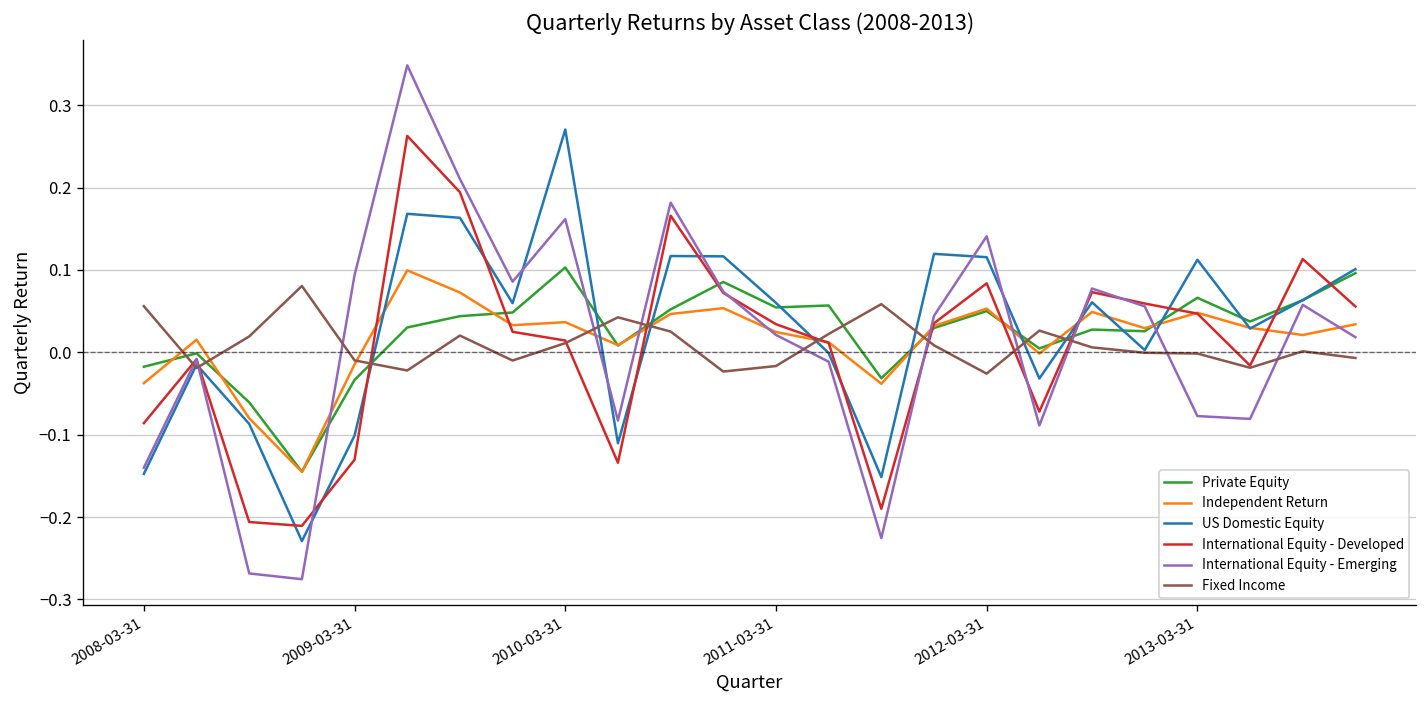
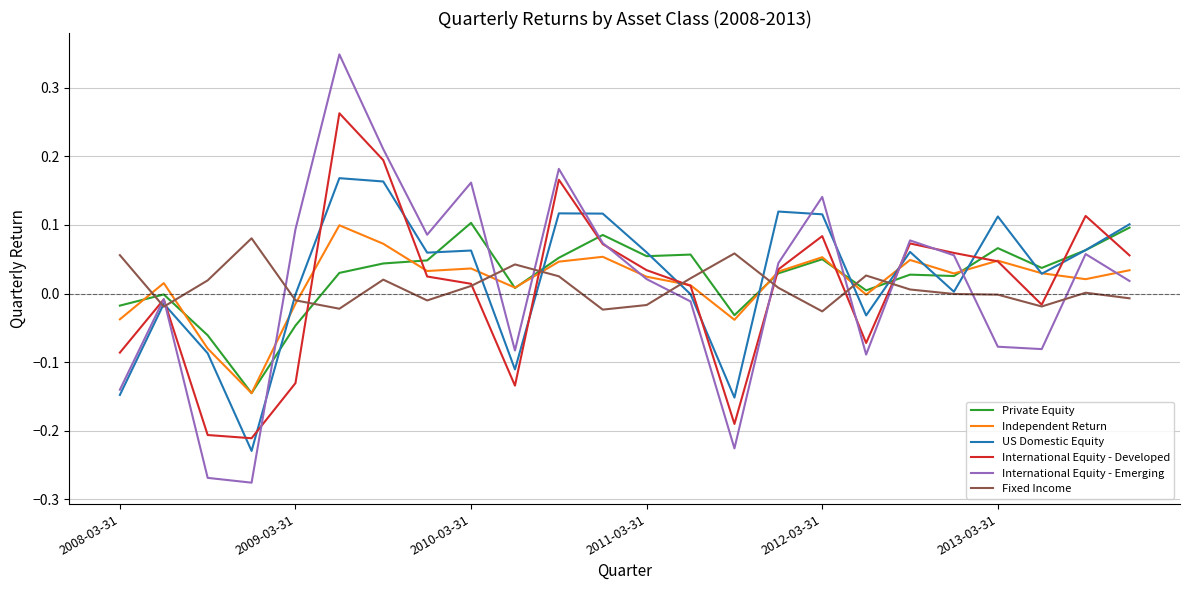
  {
    "Private Equity": {
      "2008-03-31": -0.02,
-     "2009-03-31": -0.03,
+     "2009-03-31": -0.05,
      "2010-03-31": 0.10,
      "2011-03-31": 0.05,
      "2013-03-31": 0.07
    },
    "Independent Return": {
      "2008-03-31": -0.04,
      "2009-03-31": -0.01,
      "2010-03-31": 0.04
    },
    "US Domestic Equity": {
      "2008-03-31": -0.15,
-     "2009-03-31": -0.10,
-     "2010-03-31": 0.27,
+     "2009-03-31": 0.00,
+     "2010-03-31": 0.06,
      "2011-03-31": 0.06,
      "2012-03-31": 0.12,
      "2013-03-31": 0.11
    },
    "International Equity - Developed": {
      "2008-03-31": -0.09,
      "2009-03-31": -0.13,
      "2011-03-31": 0.03,
      "2012-03-31": 0.08
    },
    "International Equity - Emerging": {
      "2008-03-31": -0.14,
      "2009-03-31": 0.09,
      "2010-03-31": 0.16,
      "2012-03-31": 0.14,
      "2013-03-31": -0.08
    },
    "Fixed Income": {
      "2008-03-31": 0.06,
      "2009-03-31": -0.01,
      "2011-03-31": -0.02,
      "2012-03-31": -0.03,
      "2013-03-31": 0.00
    }
  }
